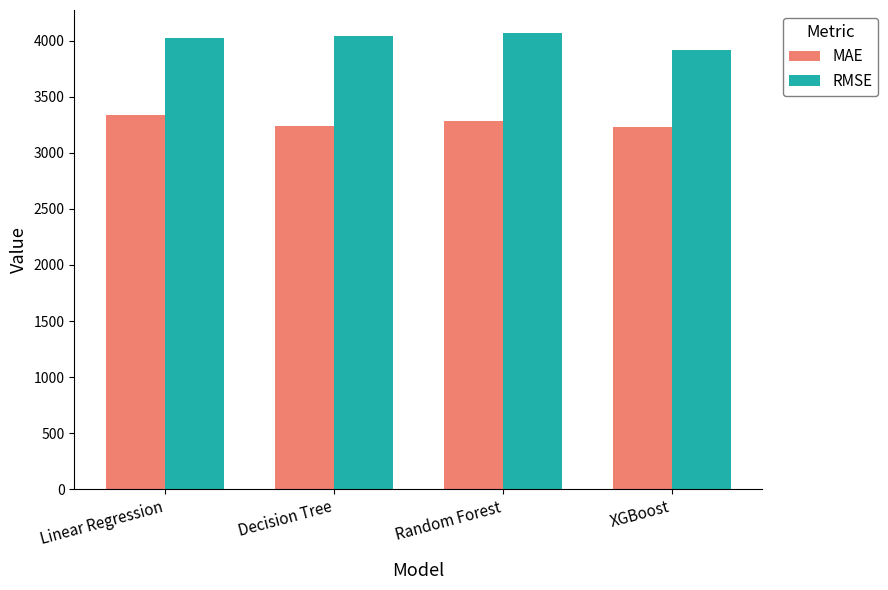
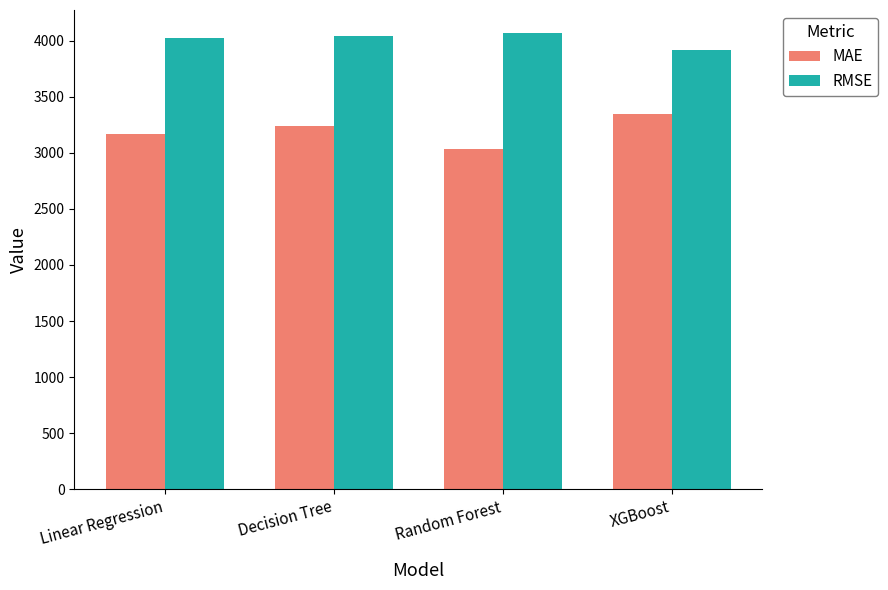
  {
    "MAE": {
-     "Linear Regression": 3330,
+     "Linear Regression": 3170,
      "Decision Tree": 3240,
-     "Random Forest": 3290,
-     "XGBoost": 3230
+     "Random Forest": 3030,
+     "XGBoost": 3340
    },
    "RMSE": {
      "Linear Regression": 4020,
      "Decision Tree": 4040,
      "Random Forest": 4070,
      "XGBoost": 3910
    }
  }
